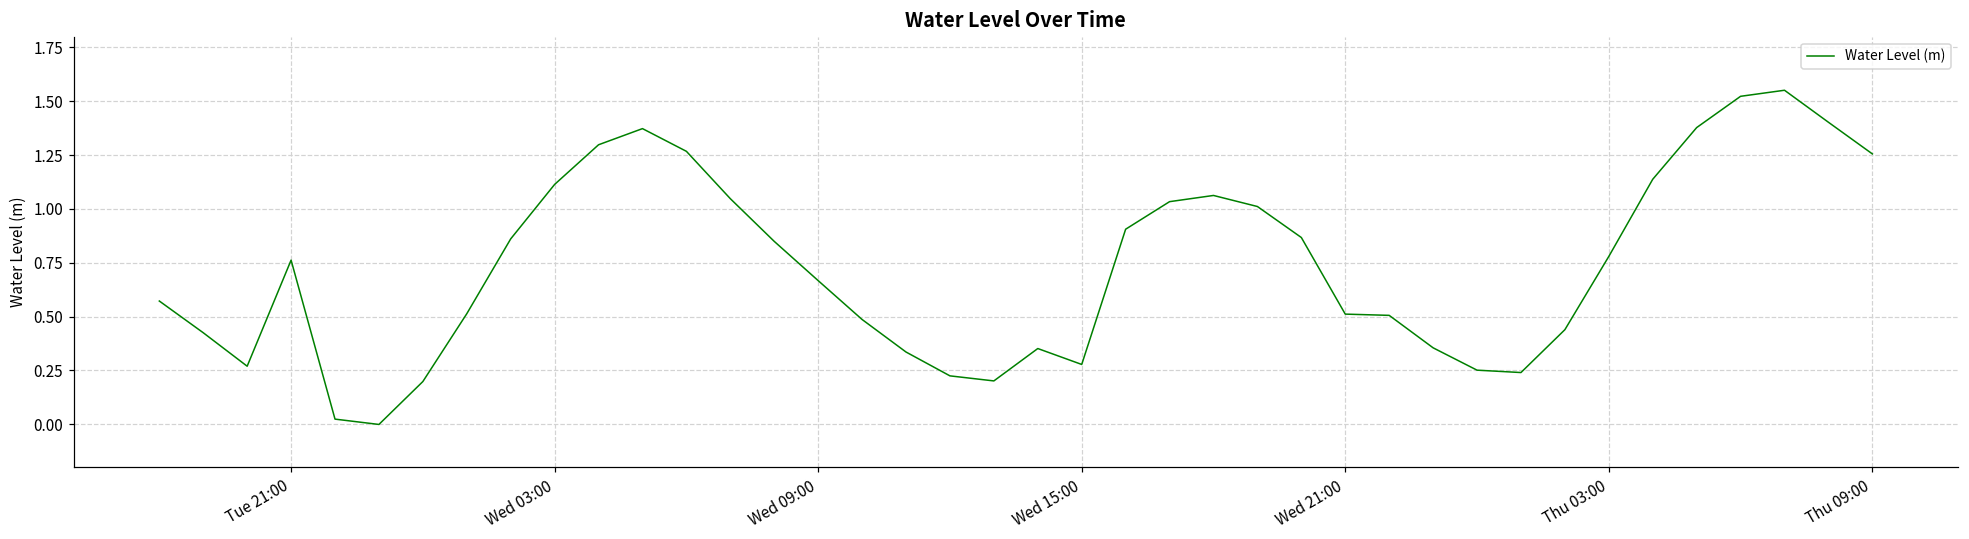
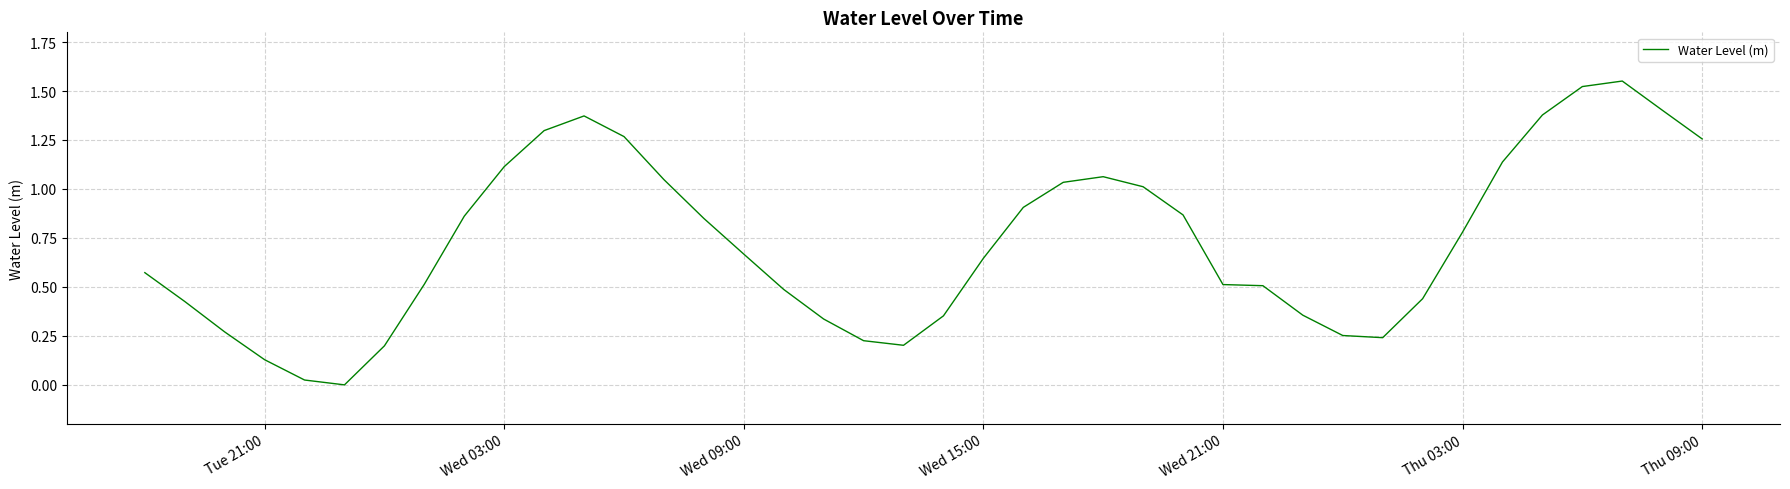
  {
-   "Tue 21:00": 0.76,
+   "Tue 21:00": 0.13,
    "Wed 03:00": 1.11,
    "Wed 09:00": 0.67,
-   "Wed 15:00": 0.28,
+   "Wed 15:00": 0.65,
    "Wed 21:00": 0.51,
    "Thu 03:00": 0.78,
    "Thu 09:00": 1.26
  }
